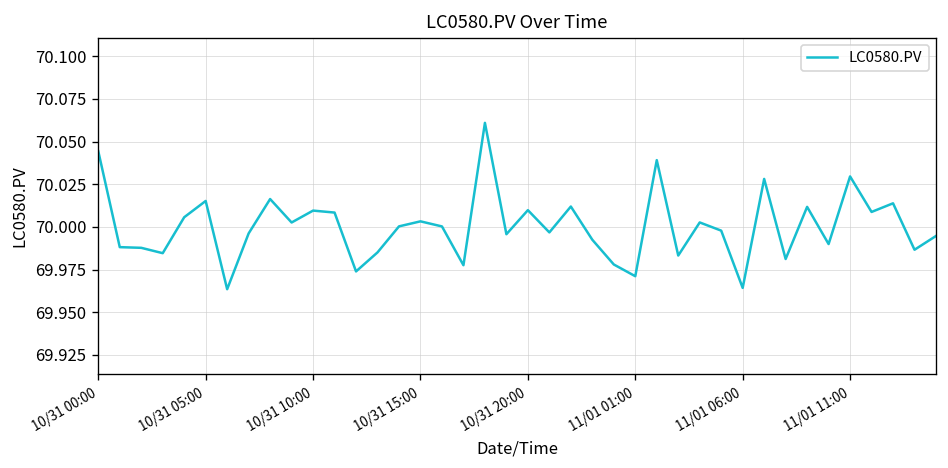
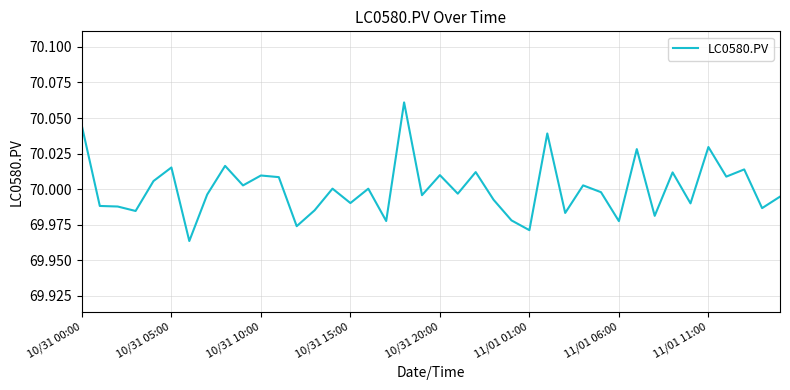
  {
    "10/31 00:00": 70.044,
    "10/31 05:00": 70.015,
    "10/31 10:00": 70.010,
-   "10/31 15:00": 70.003,
+   "10/31 15:00": 69.990,
    "10/31 20:00": 70.010,
    "11/01 01:00": 69.971,
-   "11/01 06:00": 69.964,
+   "11/01 06:00": 69.977,
    "11/01 11:00": 70.030
  }
